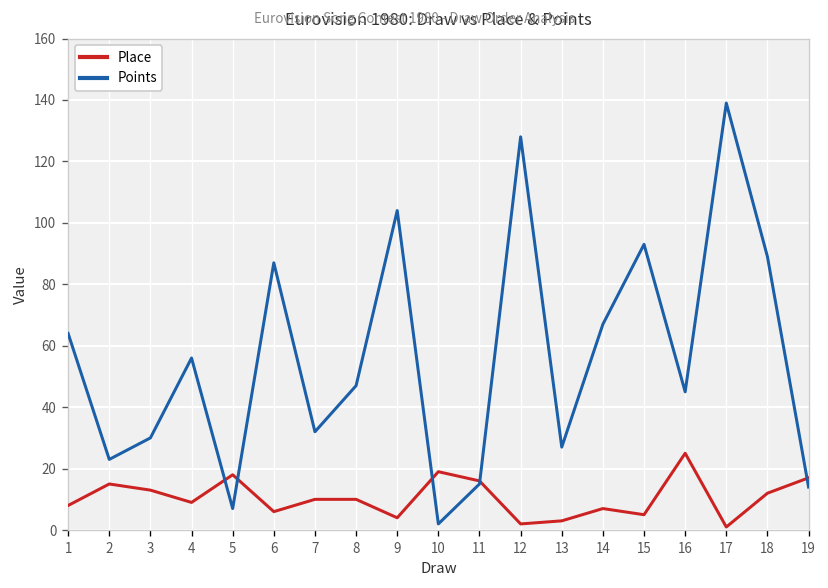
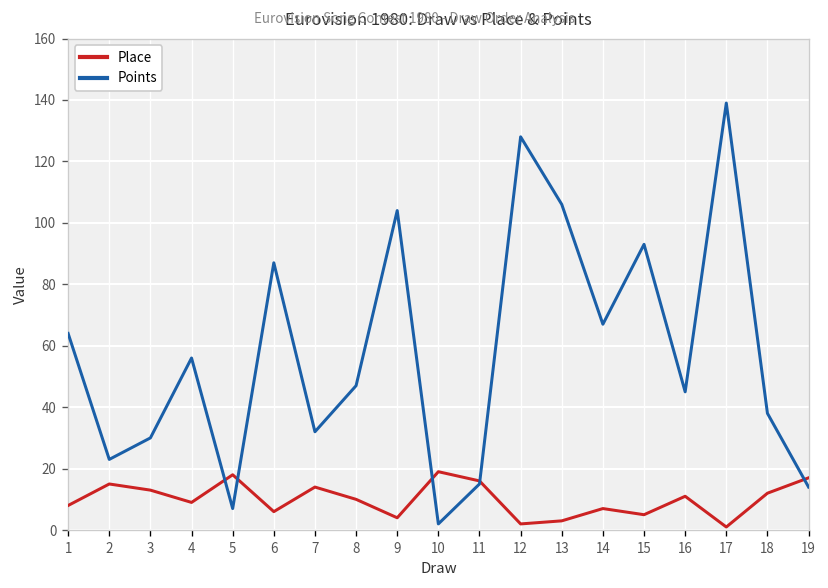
  {
    "Place": {
      "1": 8,
      "2": 15,
      "3": 13,
      "4": 9,
      "5": 18,
      "6": 6,
-     "7": 10,
+     "7": 14,
      "8": 10,
      "9": 4,
      "10": 19,
      "12": 2,
      "13": 3,
      "14": 7,
      "15": 5,
-     "16": 25,
+     "16": 11,
      "17": 1,
      "18": 12,
      "19": 17
    },
    "Points": {
      "1": 64,
      "2": 23,
      "3": 30,
      "4": 56,
      "5": 7,
      "6": 87,
      "7": 32,
      "8": 47,
      "9": 104,
      "10": 2,
      "12": 128,
-     "13": 27,
+     "13": 106,
      "14": 67,
      "15": 93,
      "16": 45,
      "17": 139,
-     "18": 89,
+     "18": 38,
      "19": 14
    }
  }
